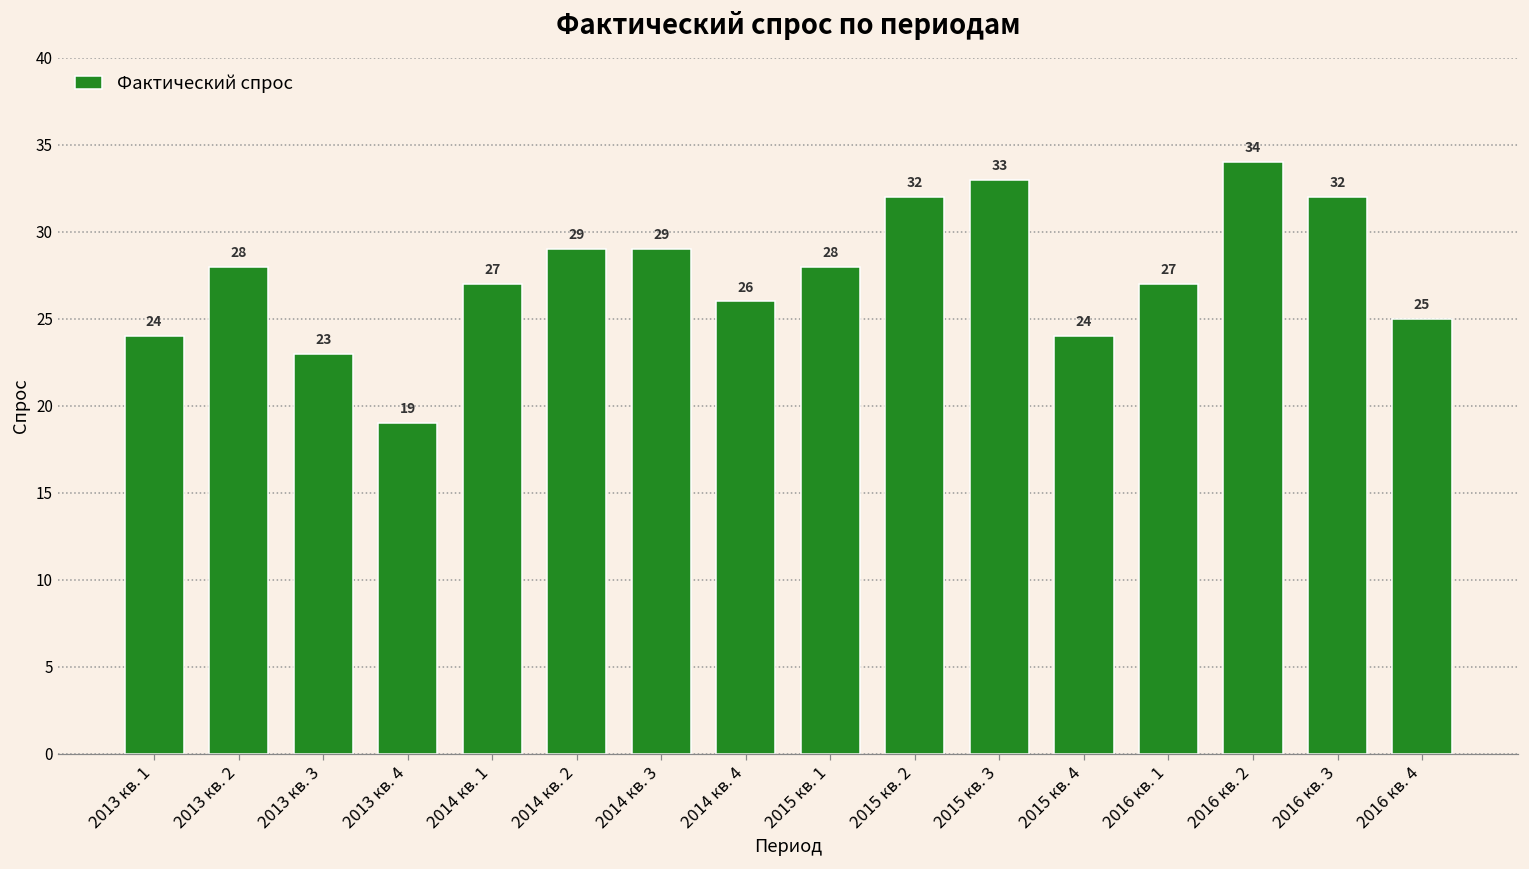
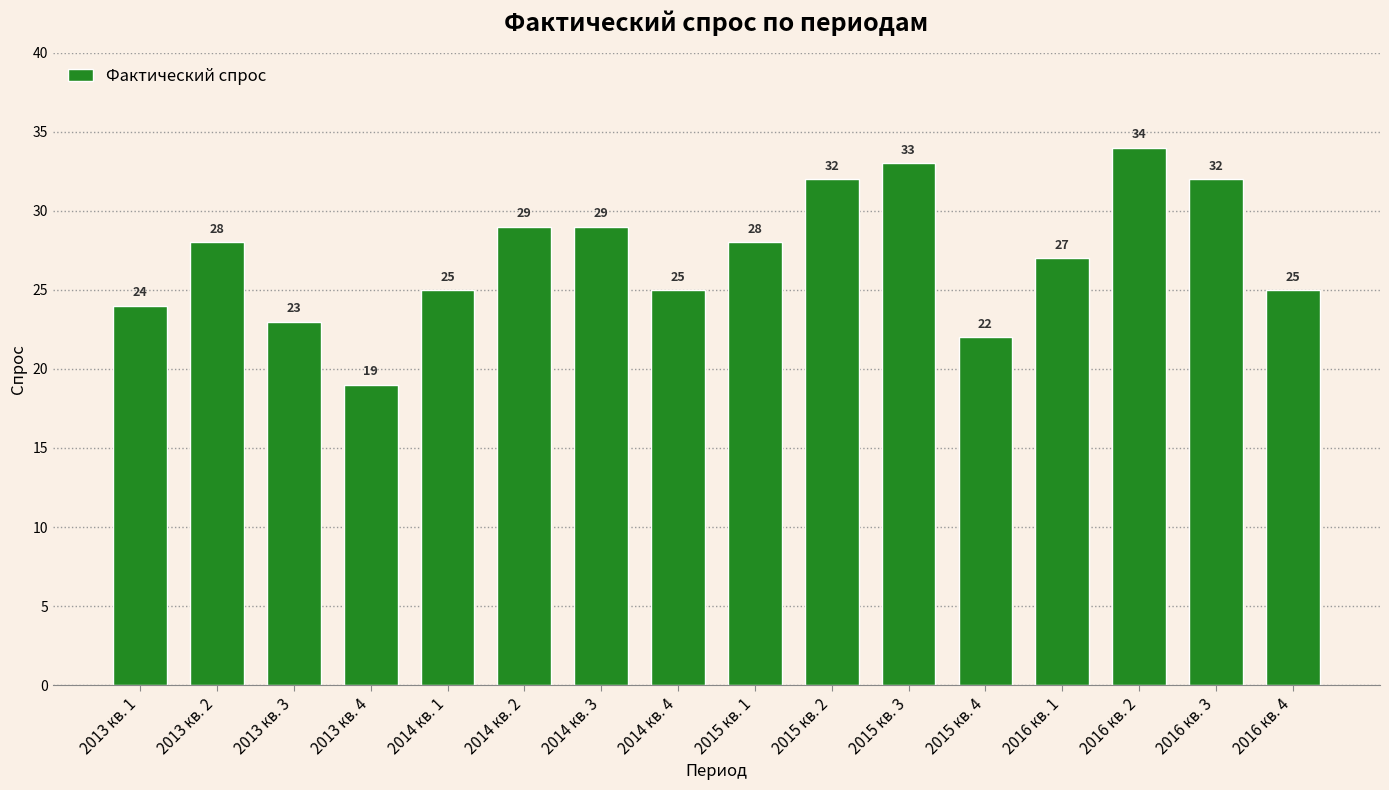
  {
    "2013 кв. 1": 24,
    "2013 кв. 2": 28,
    "2013 кв. 3": 23,
    "2013 кв. 4": 19,
-   "2014 кв. 1": 27,
+   "2014 кв. 1": 25,
    "2014 кв. 2": 29,
    "2014 кв. 3": 29,
-   "2014 кв. 4": 26,
+   "2014 кв. 4": 25,
    "2015 кв. 1": 28,
    "2015 кв. 2": 32,
    "2015 кв. 3": 33,
-   "2015 кв. 4": 24,
+   "2015 кв. 4": 22,
    "2016 кв. 1": 27,
    "2016 кв. 2": 34,
    "2016 кв. 3": 32,
    "2016 кв. 4": 25
  }
